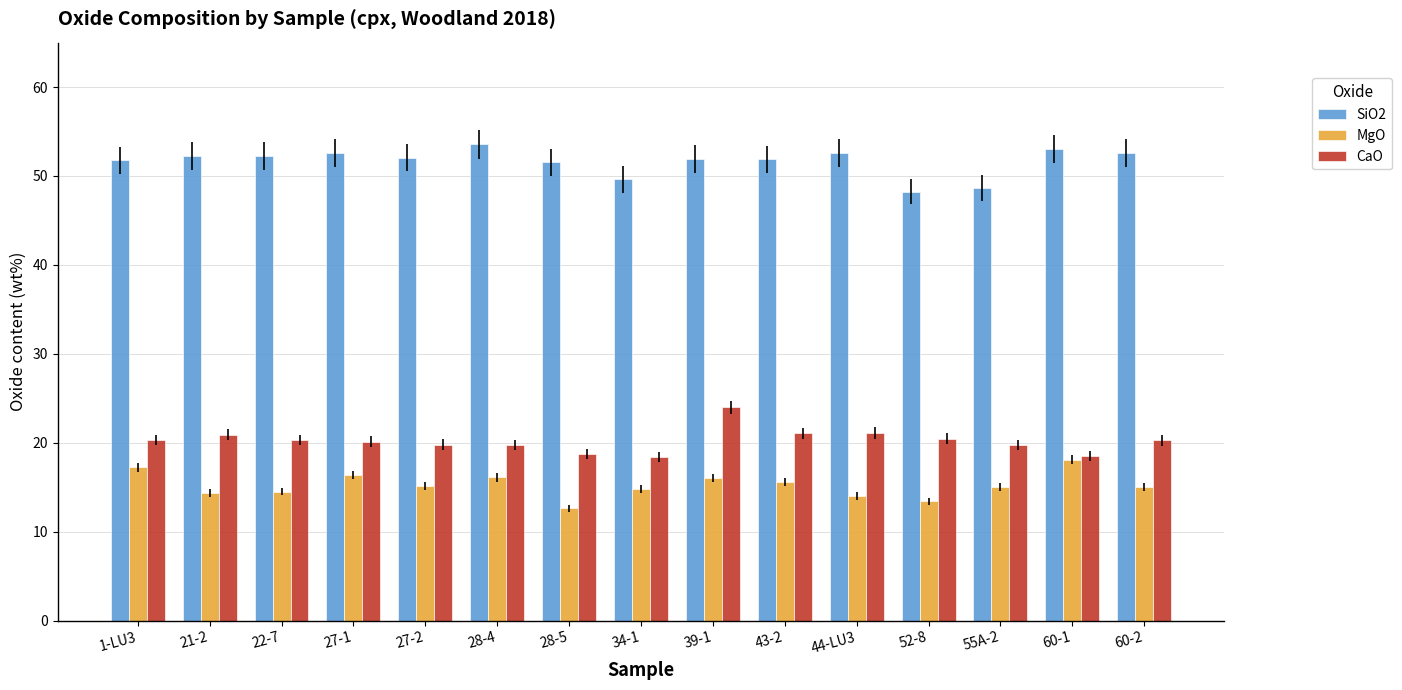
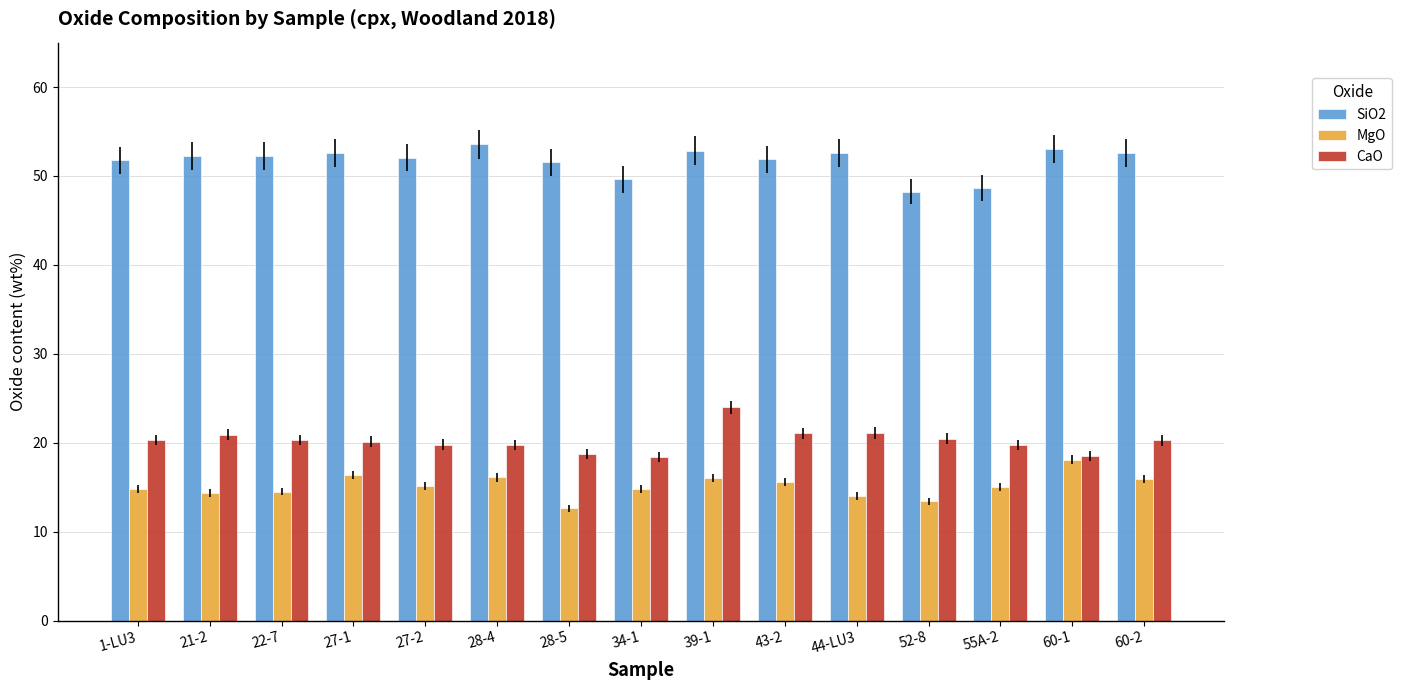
  {
    "SiO2": {
      "1-LU3": 52,
      "21-2": 52,
      "22-7": 52,
      "27-1": 53,
      "27-2": 52,
      "28-4": 54,
      "28-5": 52,
      "34-1": 50,
-     "39-1": 52,
+     "39-1": 53,
      "43-2": 52,
      "44-LU3": 53,
      "52-8": 48,
      "55A-2": 49,
      "60-1": 53,
      "60-2": 53
    },
    "MgO": {
-     "1-LU3": 17,
+     "1-LU3": 15,
      "21-2": 14,
      "22-7": 15,
      "27-1": 16,
      "27-2": 15,
      "28-4": 16,
      "28-5": 13,
      "34-1": 15,
      "39-1": 16,
      "43-2": 16,
      "44-LU3": 14,
      "52-8": 13,
      "55A-2": 15,
      "60-1": 18,
-     "60-2": 15
+     "60-2": 16
    },
    "CaO": {
      "1-LU3": 20,
      "21-2": 21,
      "22-7": 20,
      "27-1": 20,
      "27-2": 20,
      "28-4": 20,
      "28-5": 19,
      "34-1": 18,
      "39-1": 24,
      "43-2": 21,
      "44-LU3": 21,
      "52-8": 20,
      "55A-2": 20,
      "60-1": 19,
      "60-2": 20
    }
  }
